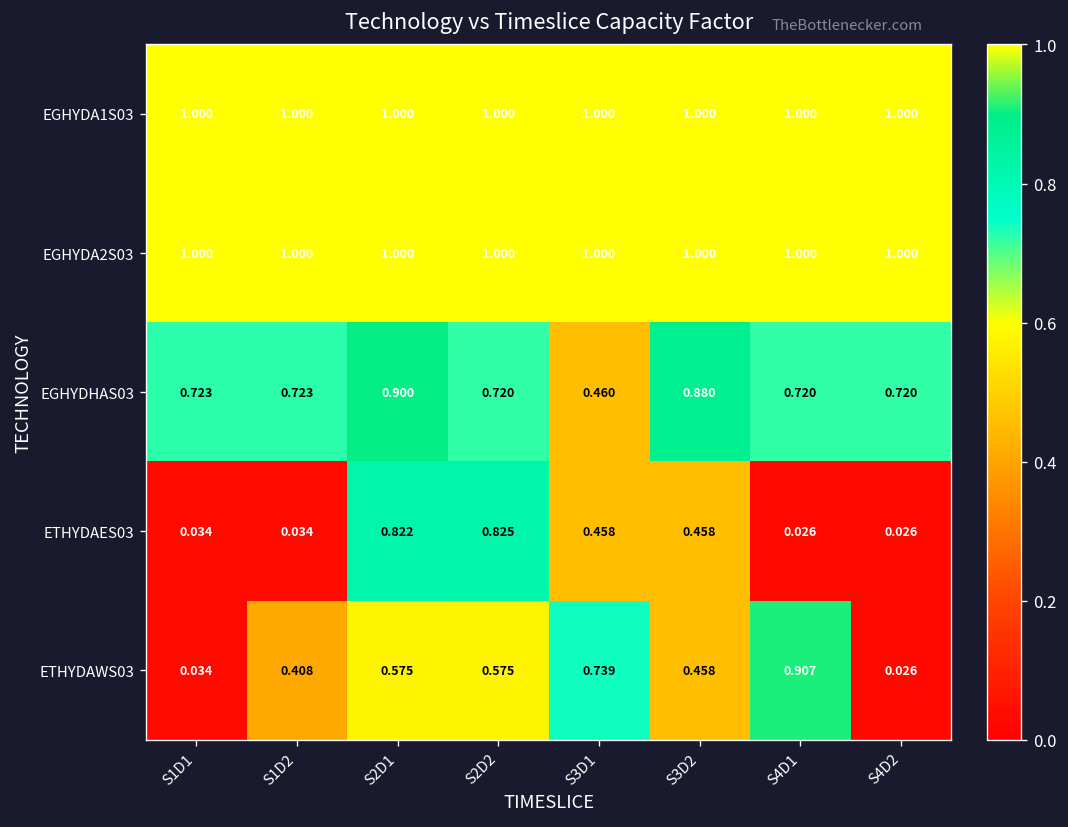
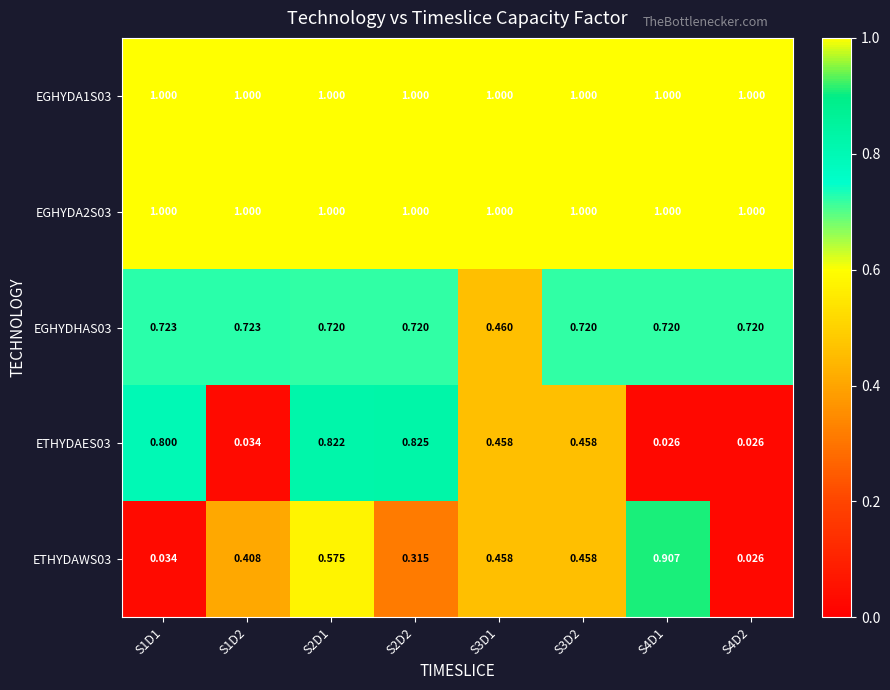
  {
    "EGHYDA1S03": {
      "S1D1": 1.000,
      "S1D2": 1.000,
      "S2D1": 1.000,
      "S2D2": 1.000,
      "S3D1": 1.000,
      "S3D2": 1.000,
      "S4D1": 1.000,
      "S4D2": 1.000
    },
    "EGHYDA2S03": {
      "S1D1": 1.000,
      "S1D2": 1.000,
      "S2D1": 1.000,
      "S2D2": 1.000,
      "S3D1": 1.000,
      "S3D2": 1.000,
      "S4D1": 1.000,
      "S4D2": 1.000
    },
    "EGHYDHAS03": {
      "S1D1": 0.723,
      "S1D2": 0.723,
-     "S2D1": 0.900,
+     "S2D1": 0.720,
      "S2D2": 0.720,
      "S3D1": 0.460,
-     "S3D2": 0.880,
+     "S3D2": 0.720,
      "S4D1": 0.720,
      "S4D2": 0.720
    },
    "ETHYDAES03": {
-     "S1D1": 0.034,
+     "S1D1": 0.800,
      "S1D2": 0.034,
      "S2D1": 0.822,
      "S2D2": 0.825,
      "S3D1": 0.458,
      "S3D2": 0.458,
      "S4D1": 0.026,
      "S4D2": 0.026
    },
    "ETHYDAWS03": {
      "S1D1": 0.034,
      "S1D2": 0.408,
      "S2D1": 0.575,
-     "S2D2": 0.575,
-     "S3D1": 0.739,
+     "S2D2": 0.315,
+     "S3D1": 0.458,
      "S3D2": 0.458,
      "S4D1": 0.907,
      "S4D2": 0.026
    }
  }
